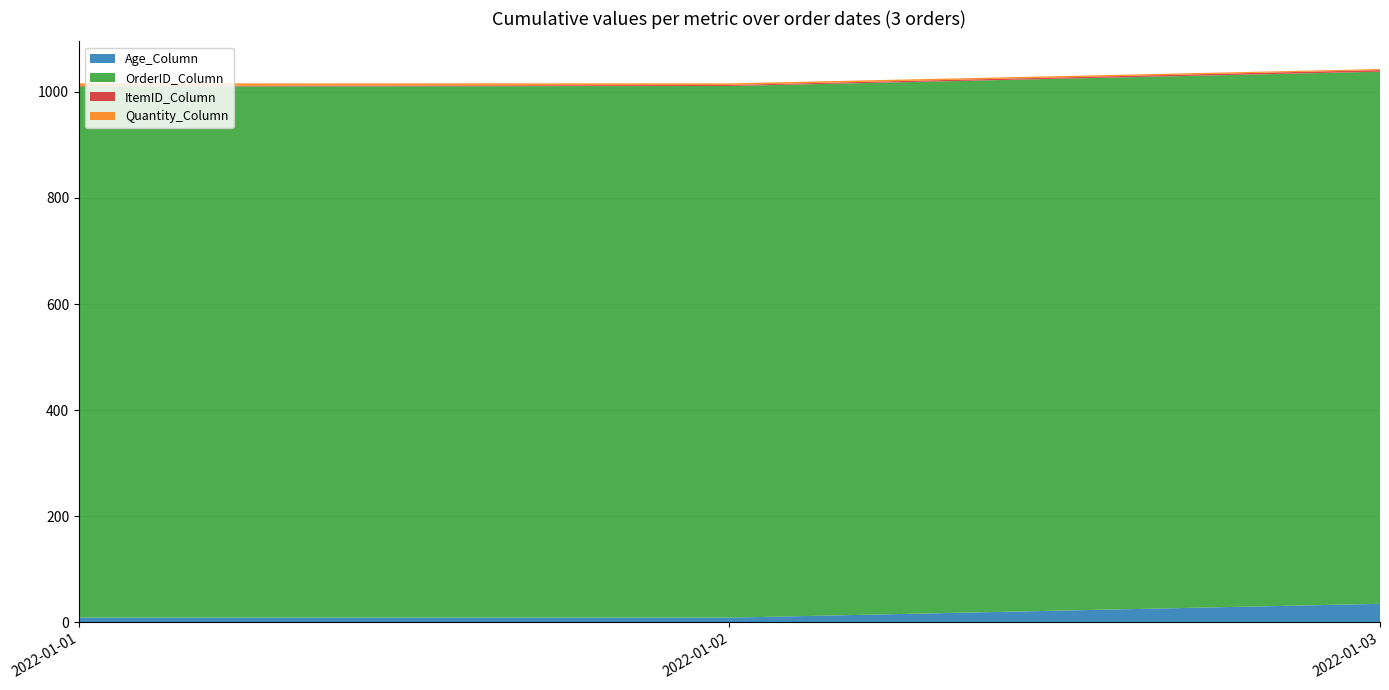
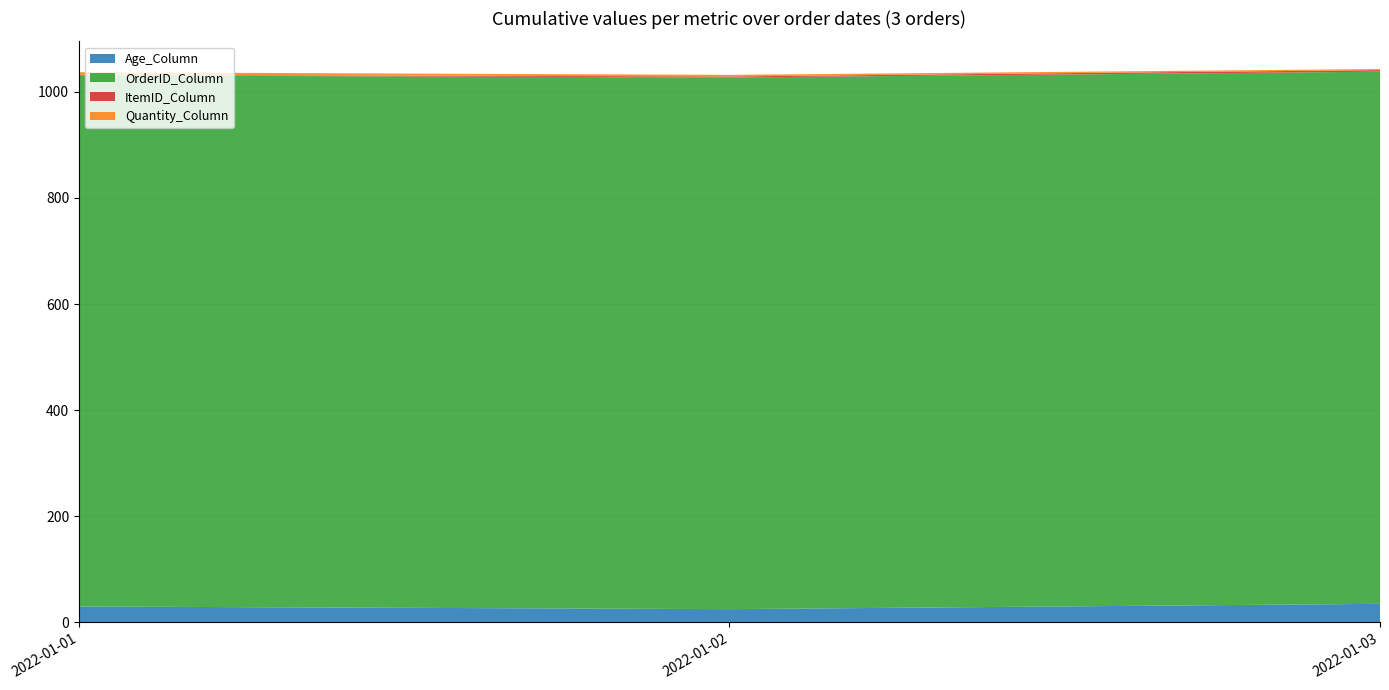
  {
    "Age_Column": {
-     "2022-01-01": 10,
-     "2022-01-02": 10,
+     "2022-01-01": 30,
+     "2022-01-02": 30,
      "2022-01-03": 40
    },
    "Quantity_Column": {
      "2022-01-01": 10
    }
  }
